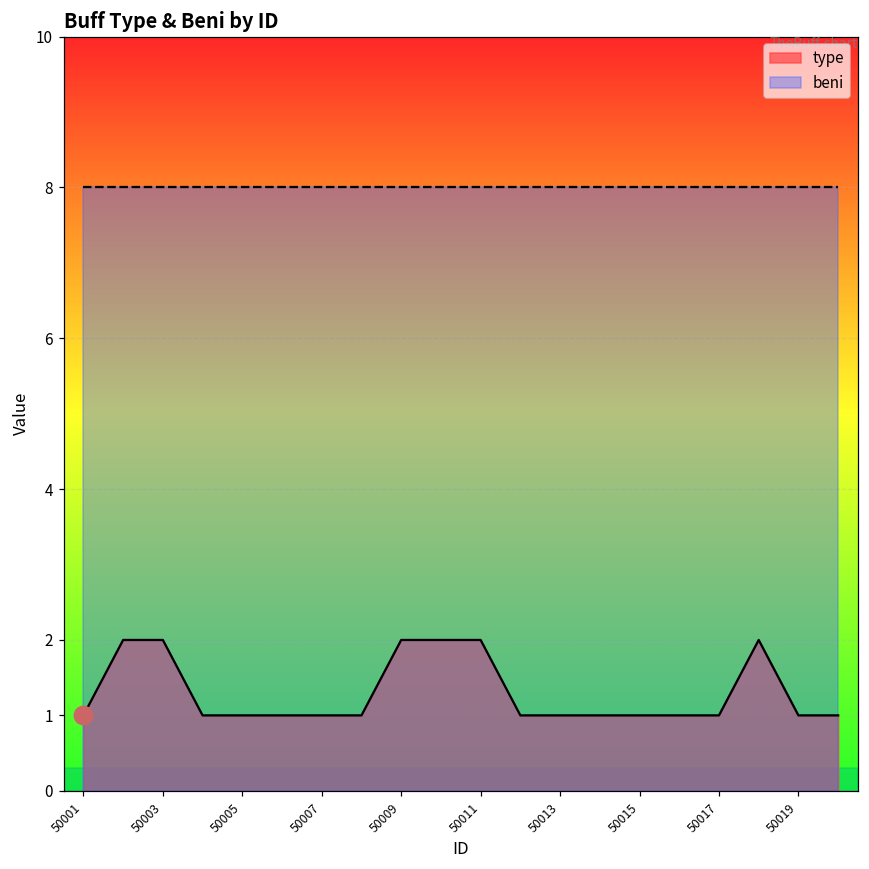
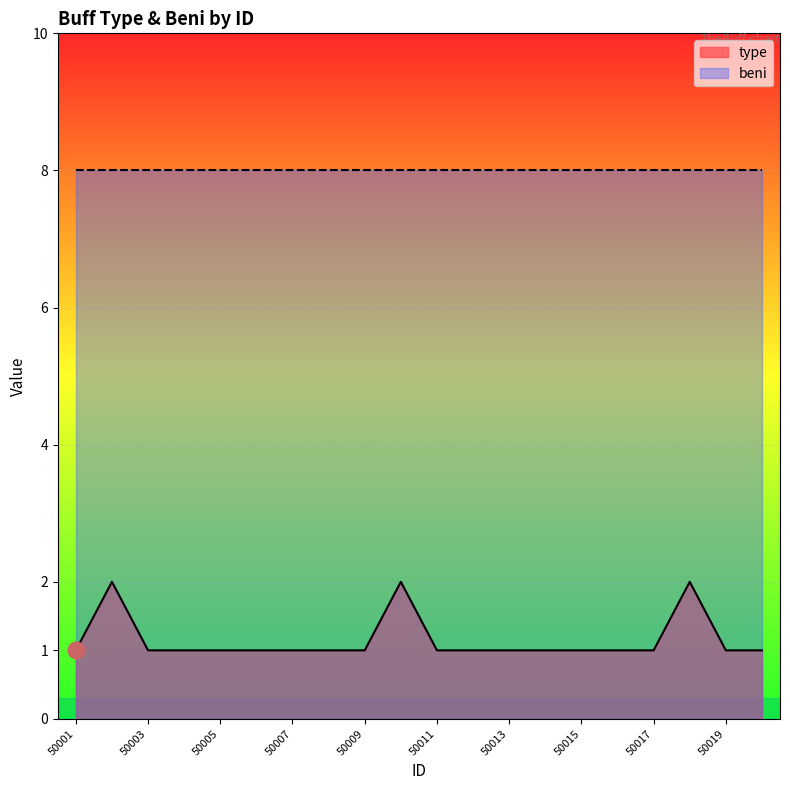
  {
    "type": {
-     "50003": 2,
+     "50003": 1,
      "50005": 1,
      "50007": 1,
-     "50009": 2,
-     "50011": 2,
+     "50009": 1,
+     "50011": 1,
      "50013": 1,
      "50015": 1,
      "50017": 1,
      "50019": 1
    },
    "beni": {
      "50001": 8,
      "50003": 8,
      "50005": 8,
      "50007": 8,
      "50009": 8,
      "50011": 8,
      "50013": 8,
      "50015": 8,
      "50017": 8,
      "50019": 8
    }
  }
